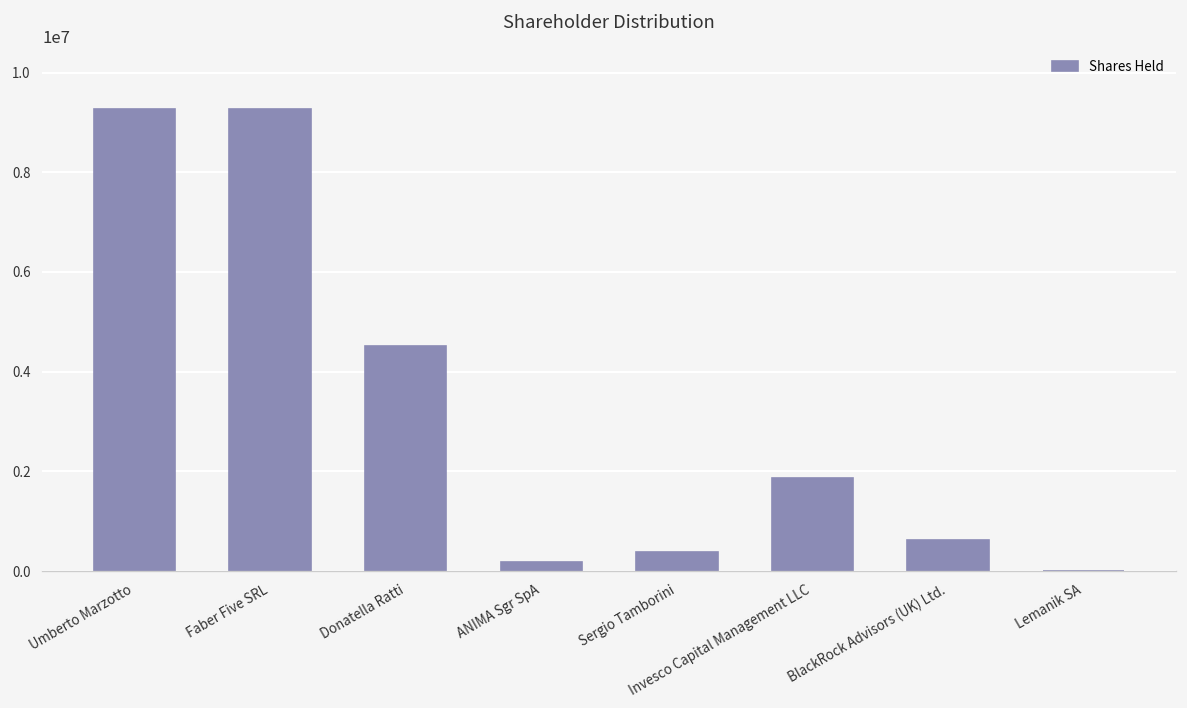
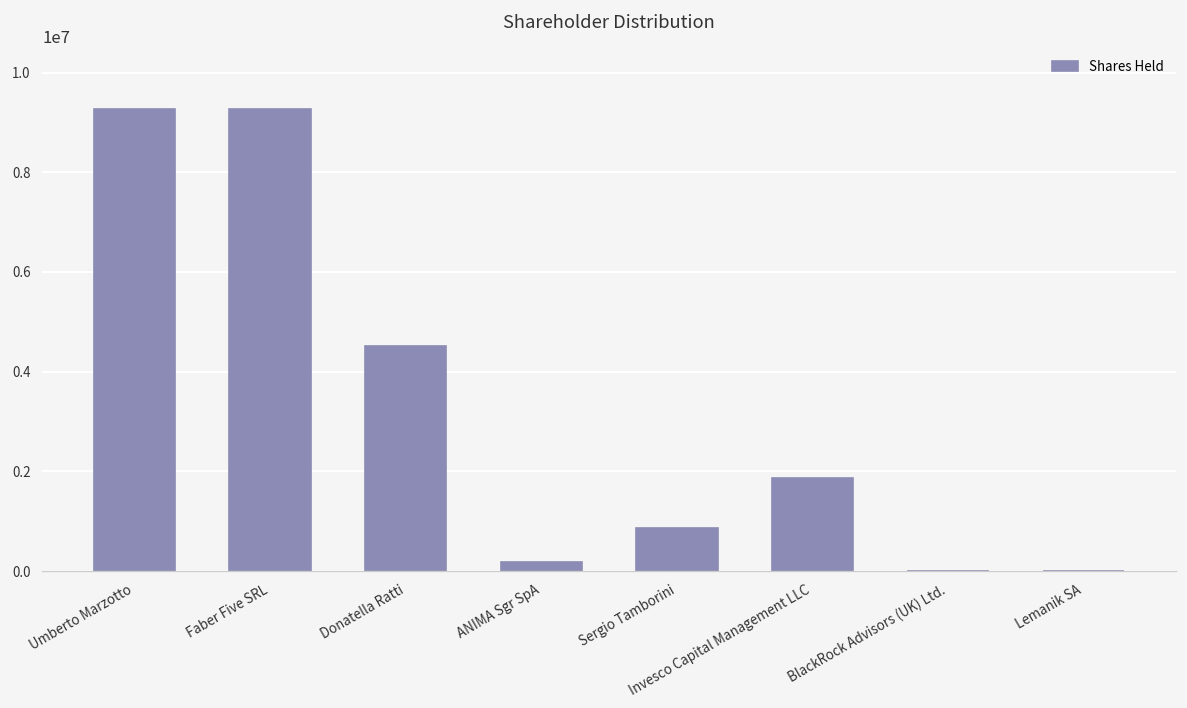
  {
    "Umberto Marzotto": 9300000,
    "Faber Five SRL": 9300000,
    "Donatella Ratti": 4500000,
    "ANIMA Sgr SpA": 200000,
-   "Sergio Tamborini": 400000,
+   "Sergio Tamborini": 900000,
    "Invesco Capital Management LLC": 1900000,
-   "BlackRock Advisors (UK) Ltd.": 600000,
+   "BlackRock Advisors (UK) Ltd.": 0,
    "Lemanik SA": 0
  }
